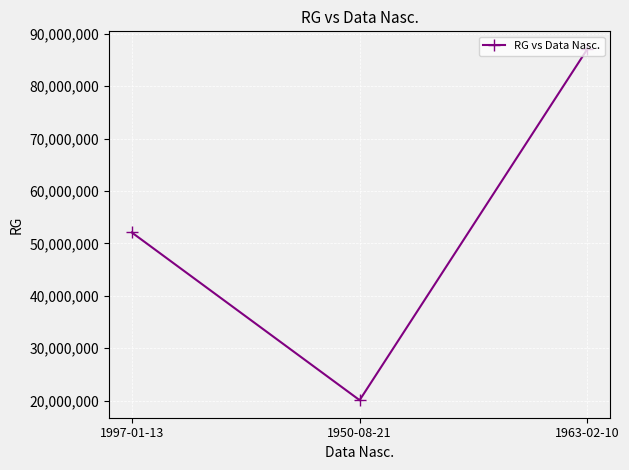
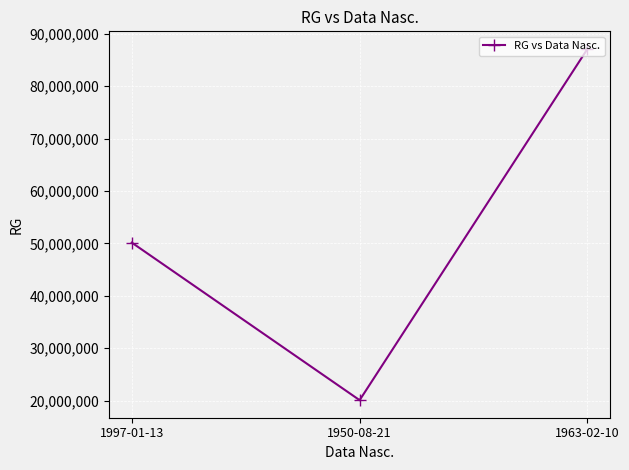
  {
-   "1997-01-13": "52,000,000",
+   "1997-01-13": "50,000,000",
    "1950-08-21": "20,000,000"
  }
